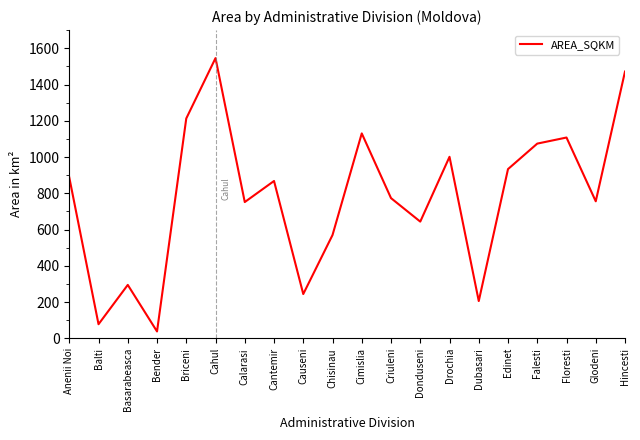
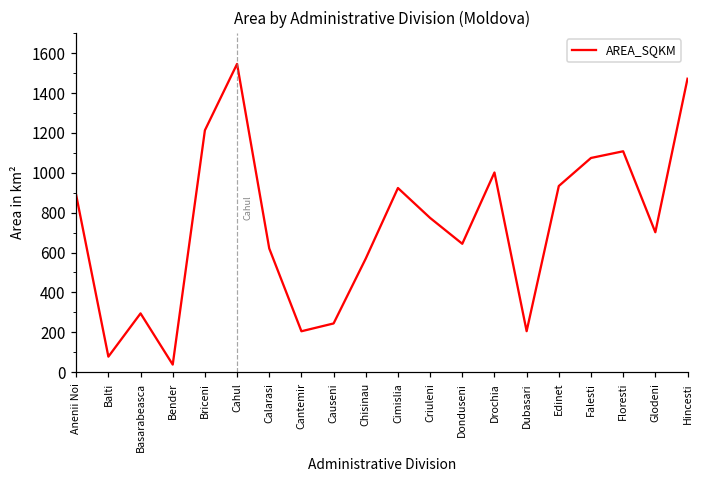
  {
    "Anenii Noi": 890,
    "Balti": 80,
    "Basarabeasca": 290,
    "Bender": 40,
    "Briceni": 1210,
    "Cahul": 1550,
-   "Calarasi": 750,
-   "Cantemir": 870,
+   "Calarasi": 620,
+   "Cantemir": 210,
    "Causeni": 240,
    "Chisinau": 570,
-   "Cimislia": 1130,
+   "Cimislia": 920,
    "Criuleni": 770,
    "Donduseni": 640,
    "Drochia": 1000,
    "Dubasari": 210,
    "Edinet": 930,
    "Falesti": 1070,
    "Floresti": 1110,
-   "Glodeni": 760,
+   "Glodeni": 700,
    "Hincesti": 1470
  }
